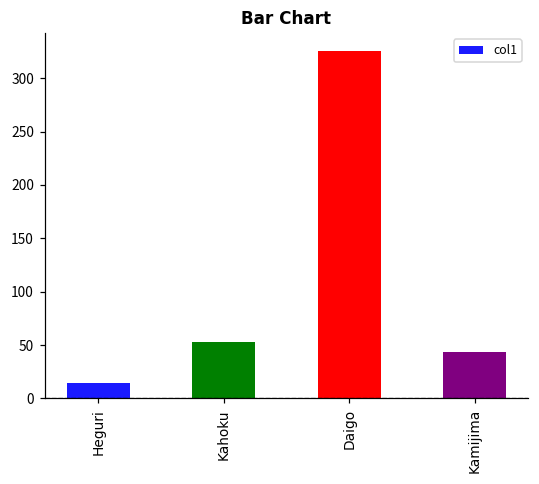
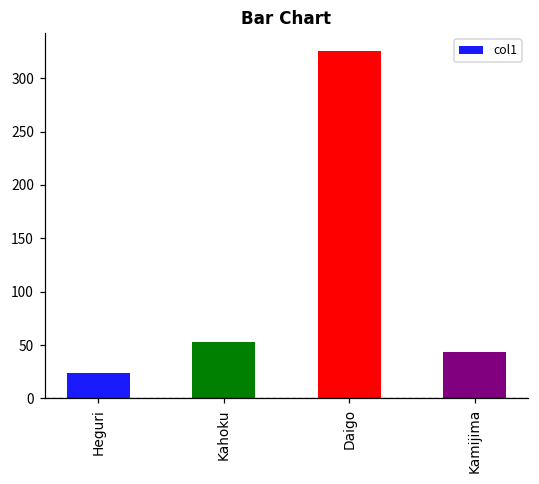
  {
-   "Heguri": 10,
+   "Heguri": 20,
    "Kahoku": 50,
    "Daigo": 330,
    "Kamijima": 40
  }
